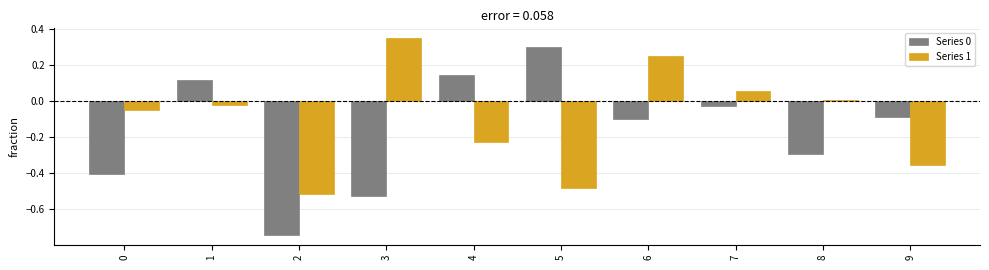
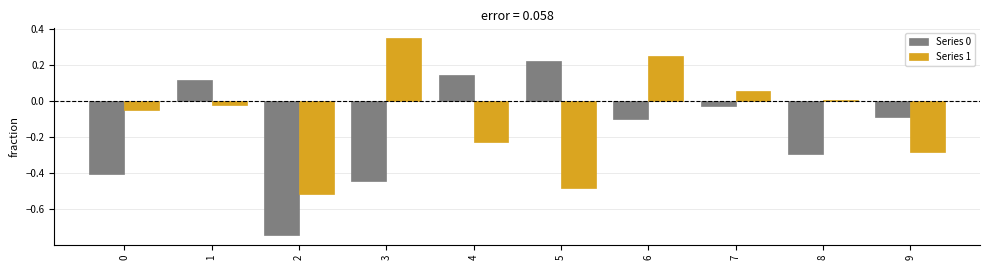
  {
    "Series 0": {
      "0": -0.41,
      "1": 0.11,
      "2": -0.74,
-     "3": -0.53,
+     "3": -0.45,
      "4": 0.14,
-     "5": 0.30,
+     "5": 0.22,
      "6": -0.10,
      "7": -0.03,
      "8": -0.29,
      "9": -0.09
    },
    "Series 1": {
      "0": -0.05,
      "1": -0.02,
      "2": -0.52,
      "3": 0.35,
      "4": -0.23,
      "5": -0.48,
      "6": 0.25,
      "7": 0.05,
-     "9": -0.36
+     "9": -0.29
    }
  }
